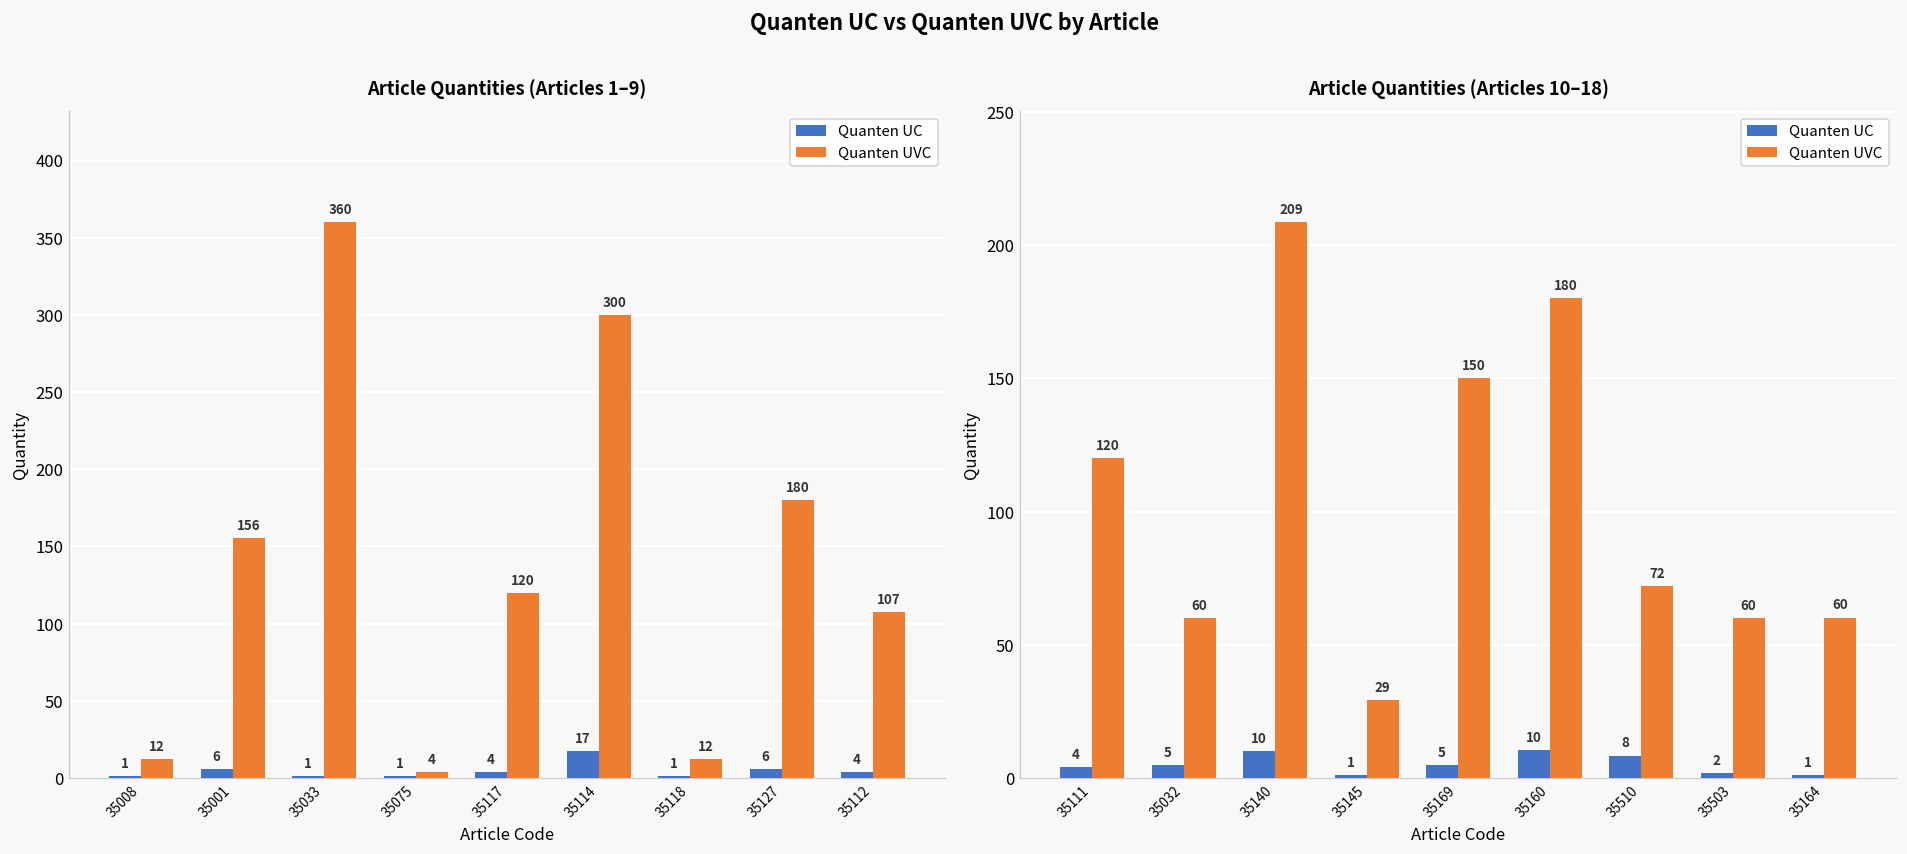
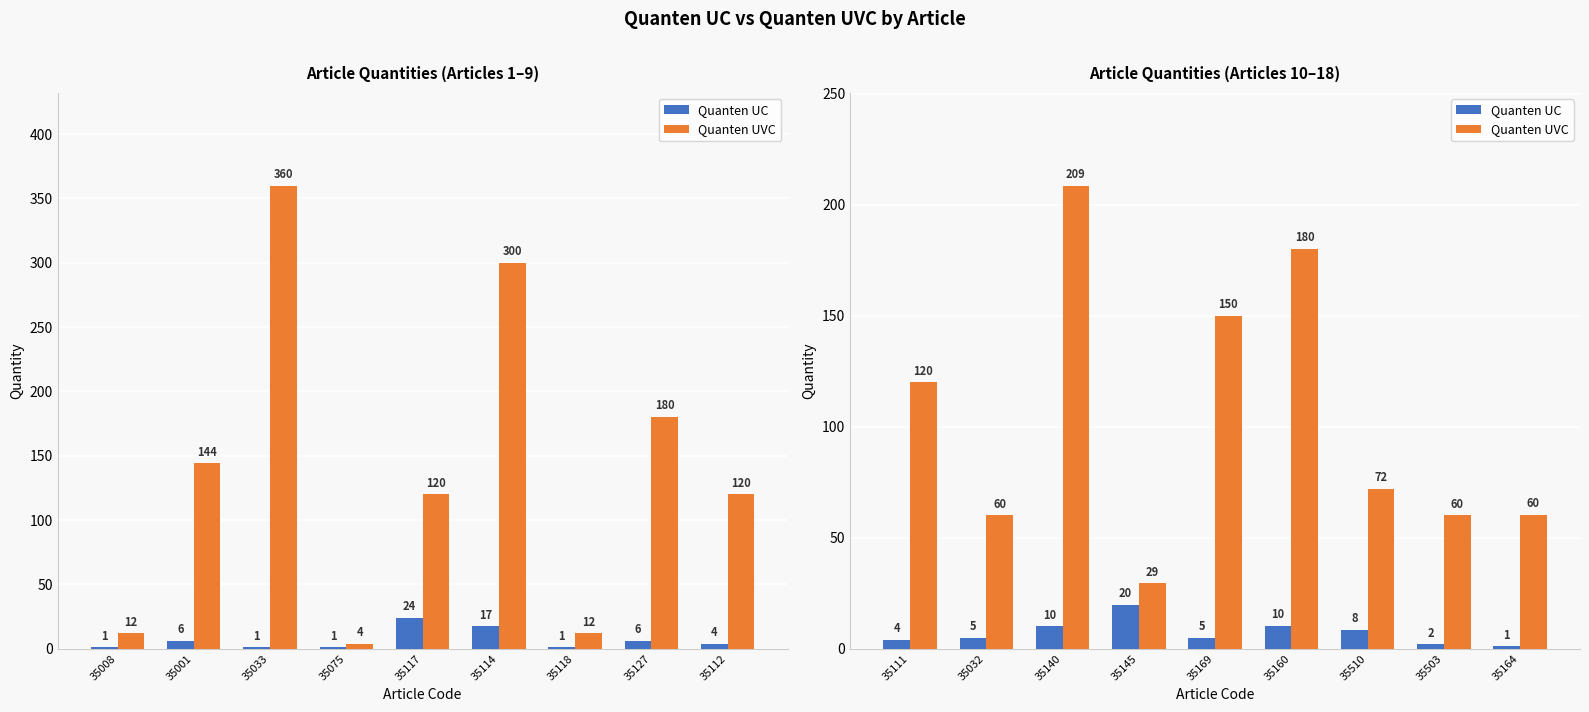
  {
    "Article Quantities (Articles 1–9)": {
      "Quanten UC": {
        "35008": 1,
        "35001": 6,
        "35033": 1,
        "35075": 1,
-       "35117": 4,
+       "35117": 24,
        "35114": 17,
        "35118": 1,
        "35127": 6,
        "35112": 4
      },
      "Quanten UVC": {
        "35008": 12,
-       "35001": 156,
+       "35001": 144,
        "35033": 360,
        "35075": 4,
        "35117": 120,
        "35114": 300,
        "35118": 12,
        "35127": 180,
-       "35112": 107
+       "35112": 120
      }
    },
    "Article Quantities (Articles 10–18)": {
      "Quanten UC": {
        "35111": 4,
        "35032": 5,
        "35140": 10,
-       "35145": 1,
+       "35145": 20,
        "35169": 5,
        "35160": 10,
        "35510": 8,
        "35503": 2,
        "35164": 1
      },
      "Quanten UVC": {
        "35111": 120,
        "35032": 60,
        "35140": 209,
        "35145": 29,
        "35169": 150,
        "35160": 180,
        "35510": 72,
        "35503": 60,
        "35164": 60
      }
    }
  }
